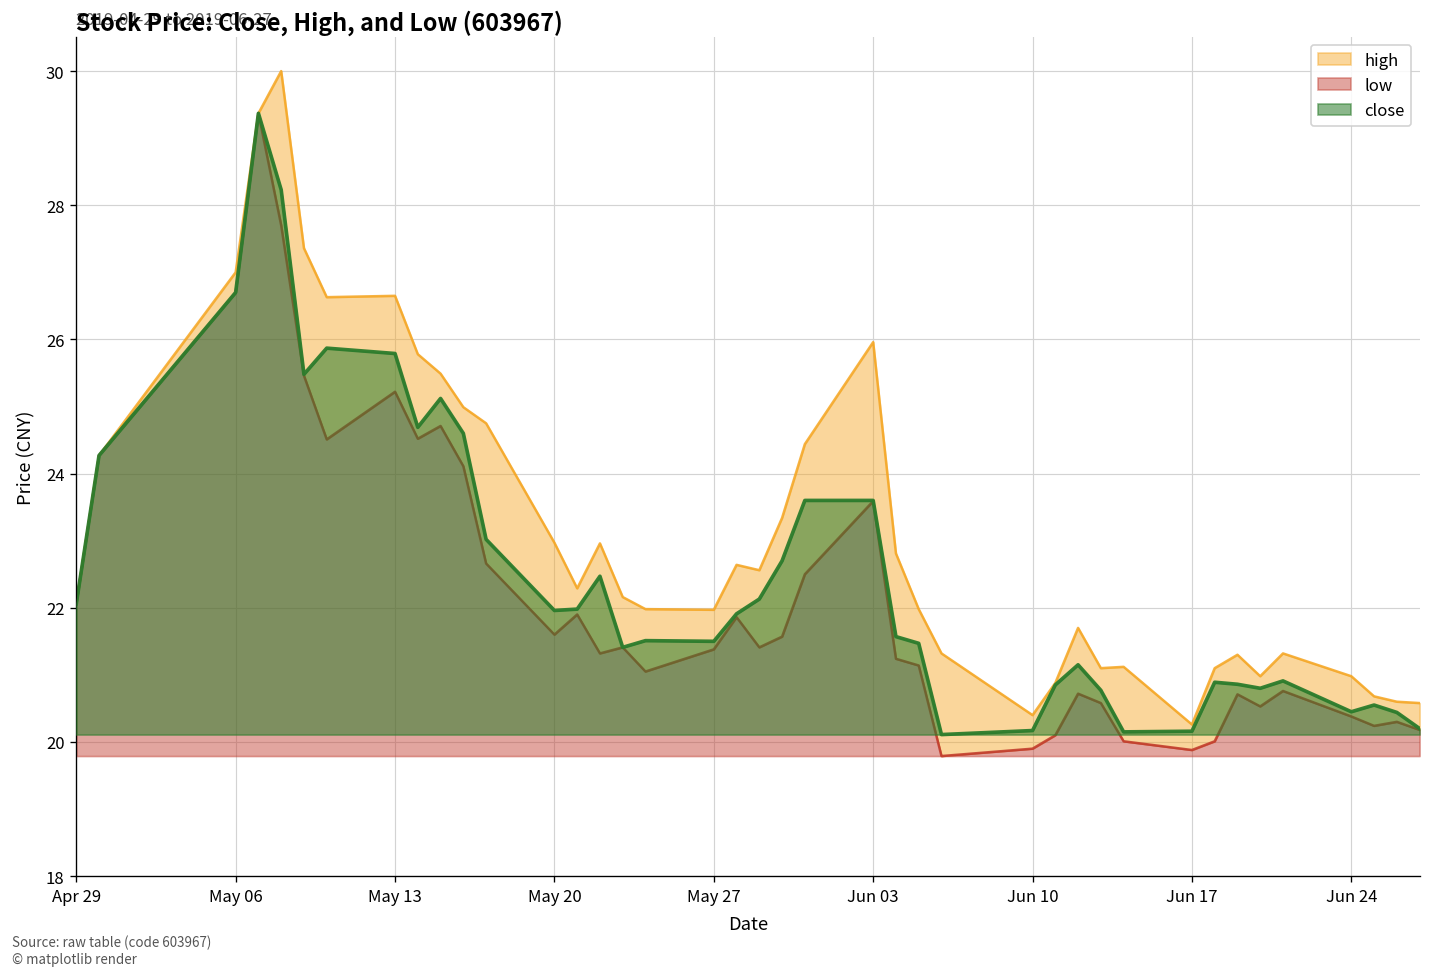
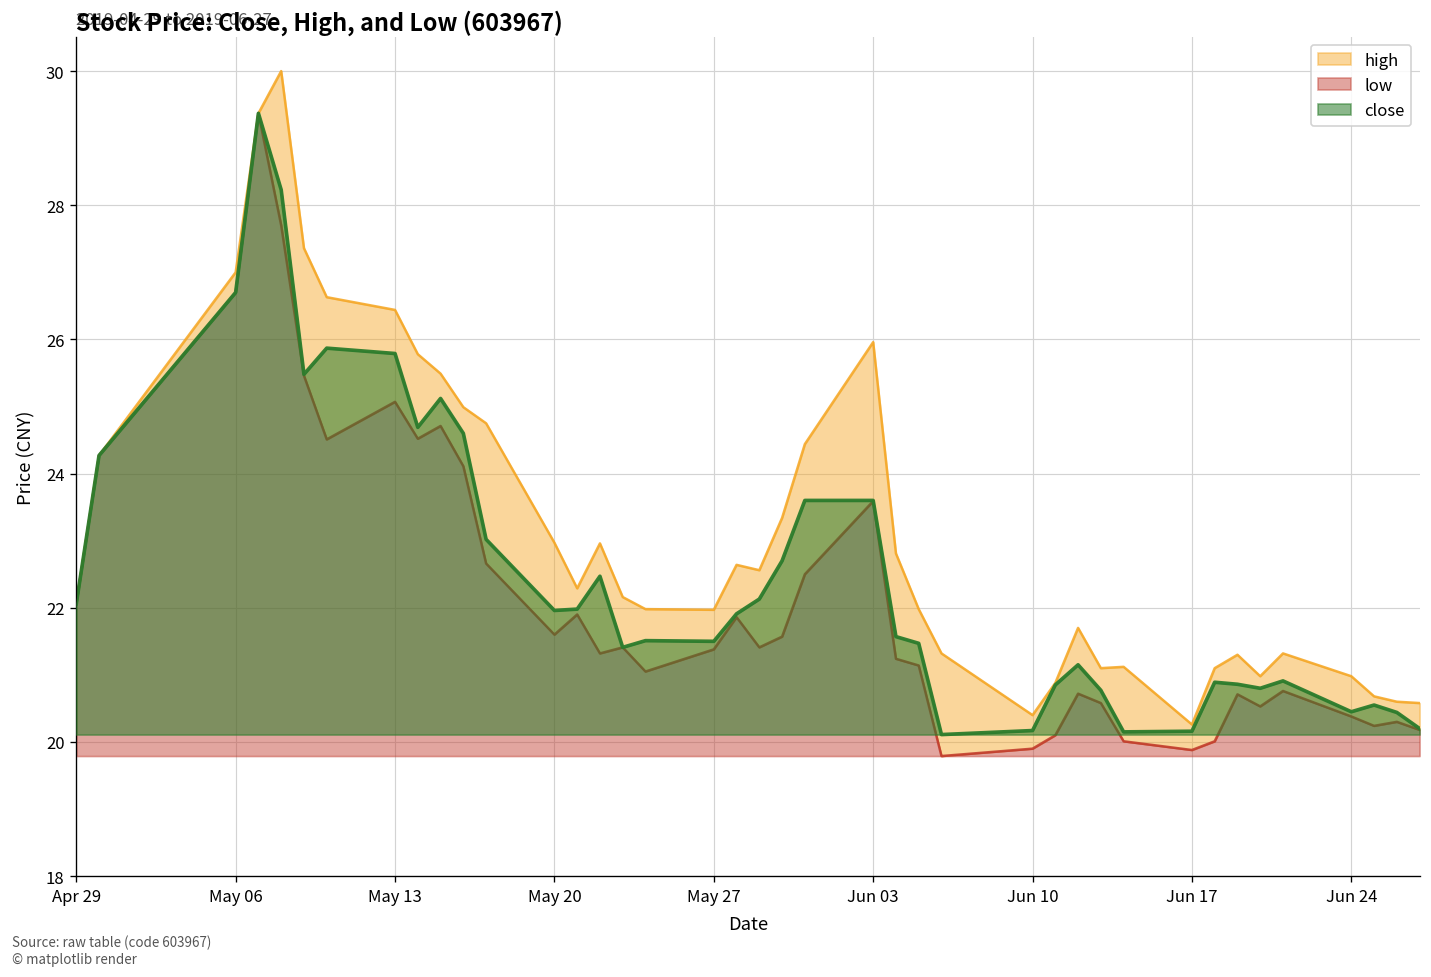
  {
    "high": {
      "May 06": 27.0,
-     "May 13": 26.7,
+     "May 13": 26.4,
      "May 20": 23.0,
      "May 27": 22.0,
      "Jun 03": 26.0,
      "Jun 10": 20.4,
      "Jun 17": 20.3,
      "Jun 24": 21.0
    },
    "low": {
-     "May 13": 25.2,
+     "May 13": 25.1,
      "May 20": 21.6,
      "May 27": 21.4,
      "Jun 10": 19.9,
      "Jun 17": 19.9,
      "Jun 24": 20.4
    },
    "close": {
      "May 13": 25.8,
      "May 20": 22.0,
      "May 27": 21.5,
      "Jun 10": 20.2,
      "Jun 17": 20.2,
      "Jun 24": 20.5
    }
  }
